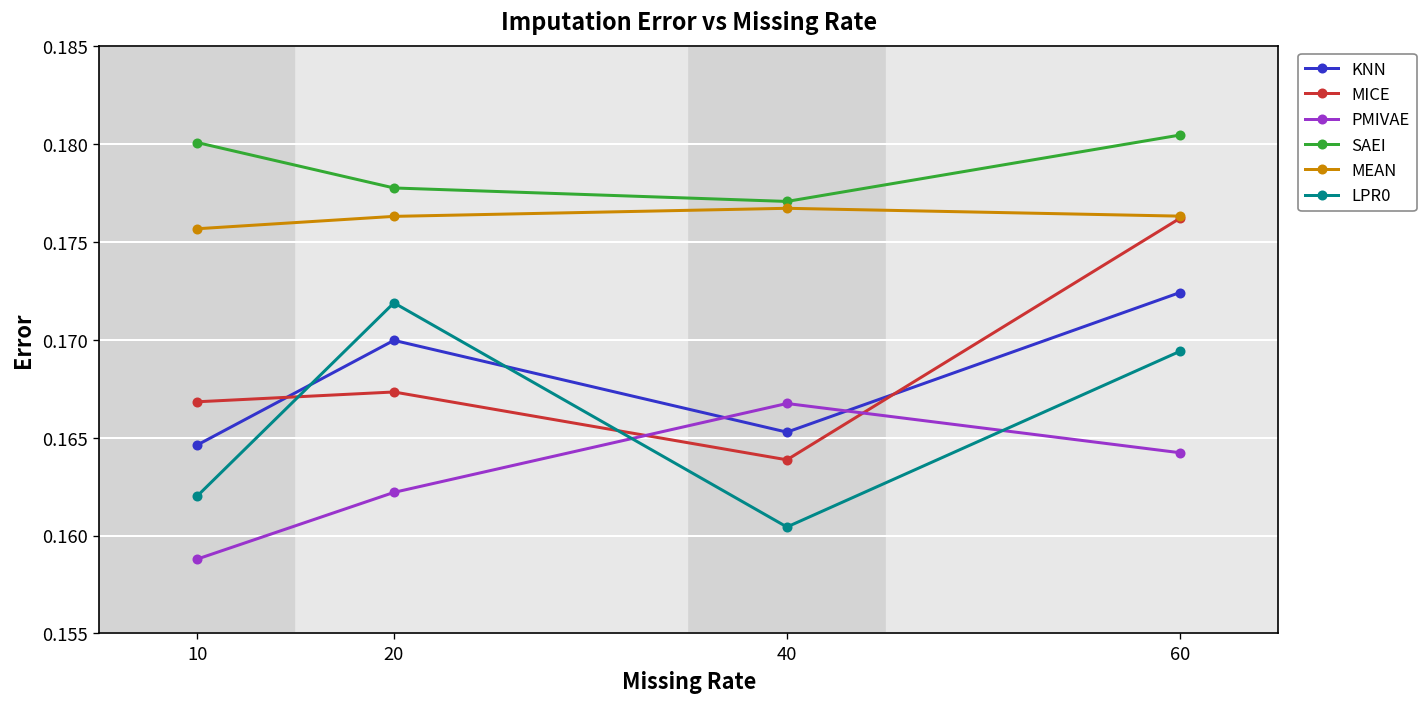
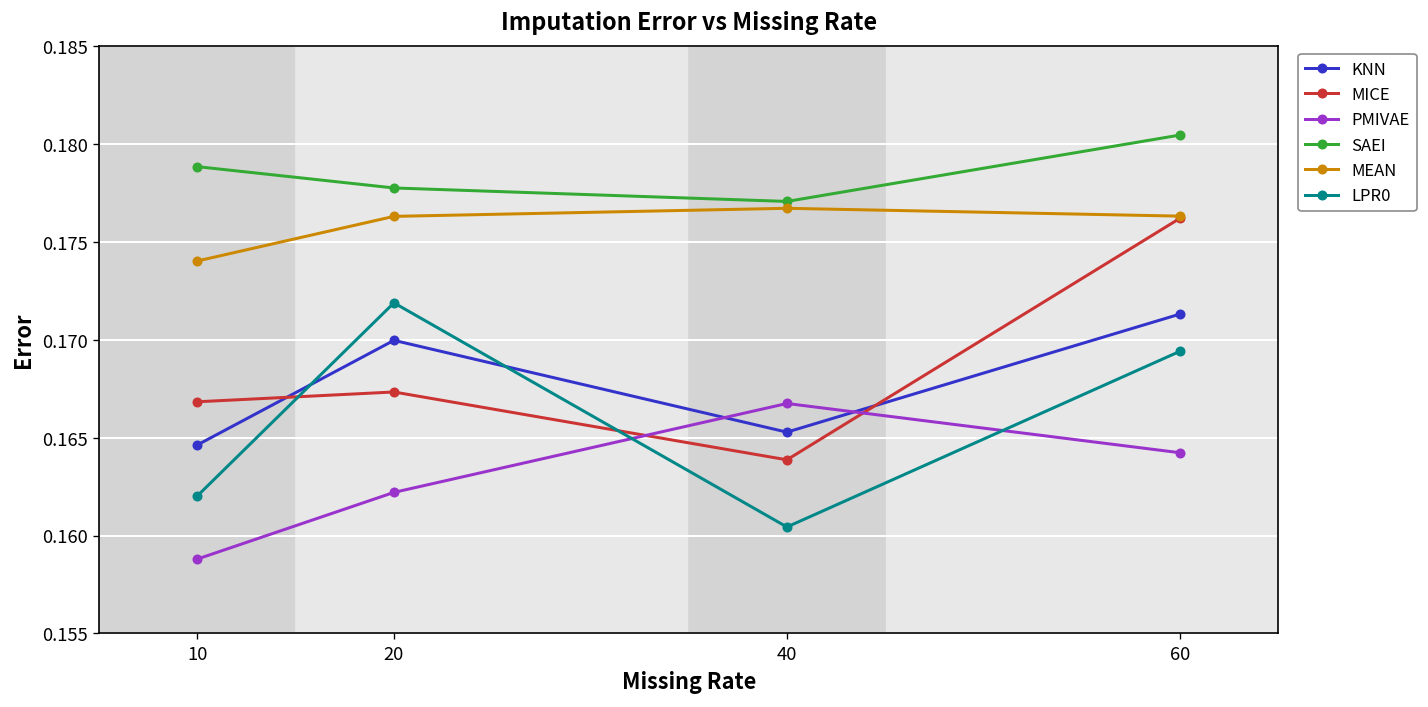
  {
    "KNN": {
      "10": 0.1646,
      "20": 0.1700,
      "40": 0.1653,
-     "60": 0.1724
+     "60": 0.1713
    },
    "MICE": {
      "10": 0.1668,
      "20": 0.1673,
      "40": 0.1639
    },
    "PMIVAE": {
      "10": 0.1588,
      "20": 0.1622,
      "40": 0.1667,
      "60": 0.1642
    },
    "SAEI": {
-     "10": 0.1801,
+     "10": 0.1788,
      "20": 0.1777,
      "40": 0.1771,
      "60": 0.1804
    },
    "MEAN": {
-     "10": 0.1757,
+     "10": 0.1740,
      "20": 0.1763,
      "40": 0.1767
    },
    "LPR0": {
      "10": 0.1620,
      "20": 0.1719,
      "40": 0.1604,
      "60": 0.1694
    }
  }
